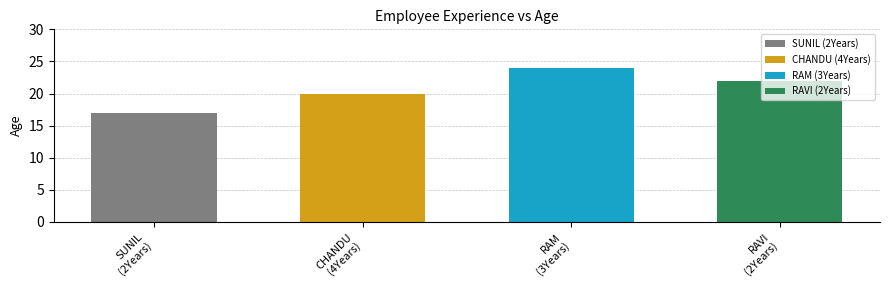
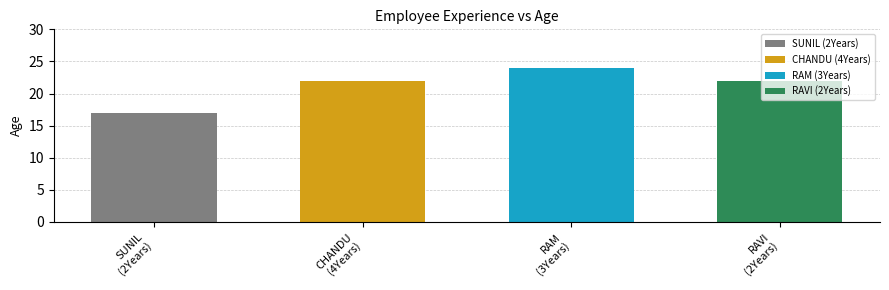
  {
    "SUNIL (2Years)": 17,
-   "CHANDU (4Years)": 20,
+   "CHANDU (4Years)": 22,
    "RAM (3Years)": 24
  }
